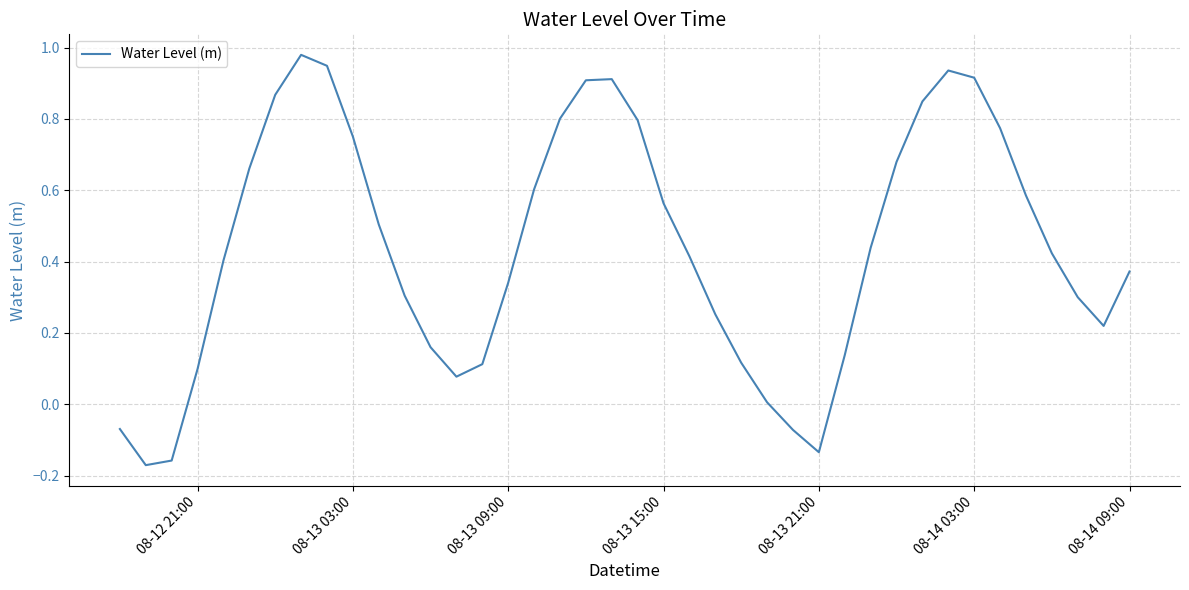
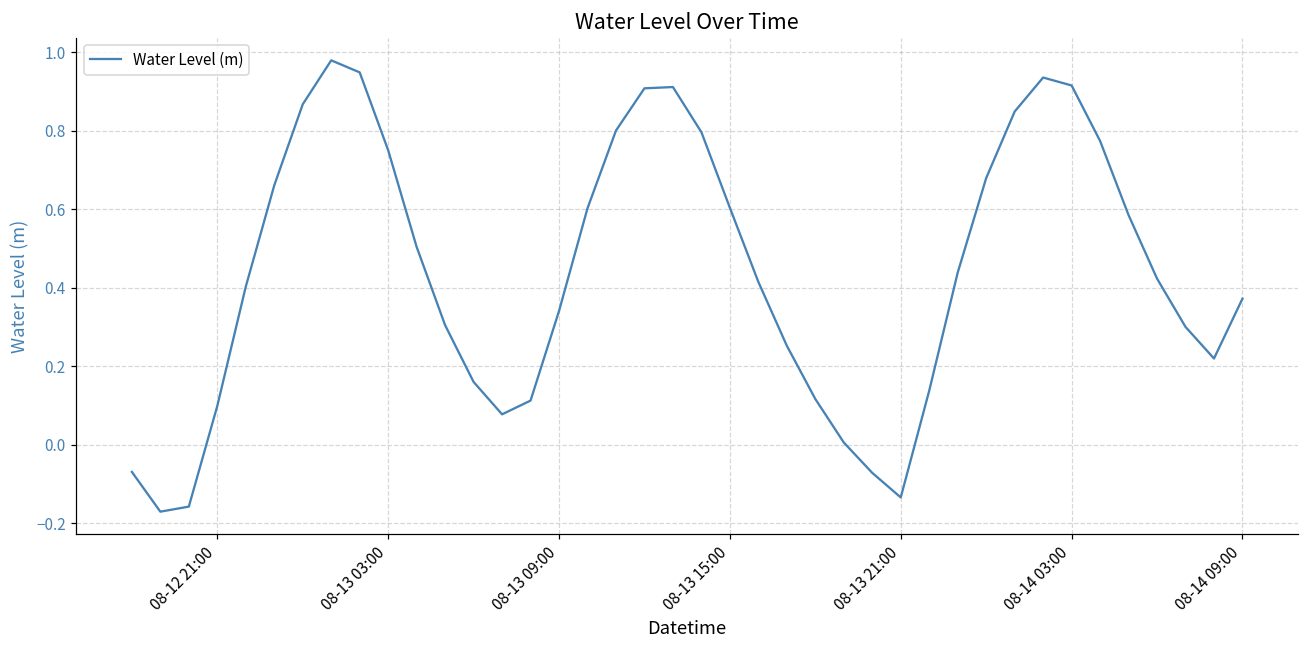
  {
    "08-12 21:00": 0.10,
    "08-13 03:00": 0.75,
    "08-13 09:00": 0.34,
-   "08-13 15:00": 0.56,
+   "08-13 15:00": 0.60,
    "08-13 21:00": -0.13,
    "08-14 03:00": 0.92,
    "08-14 09:00": 0.37
  }
